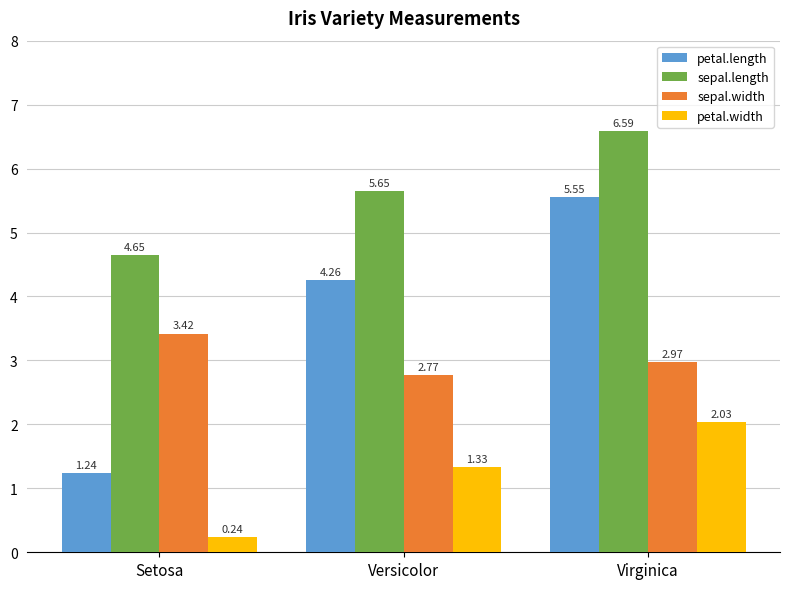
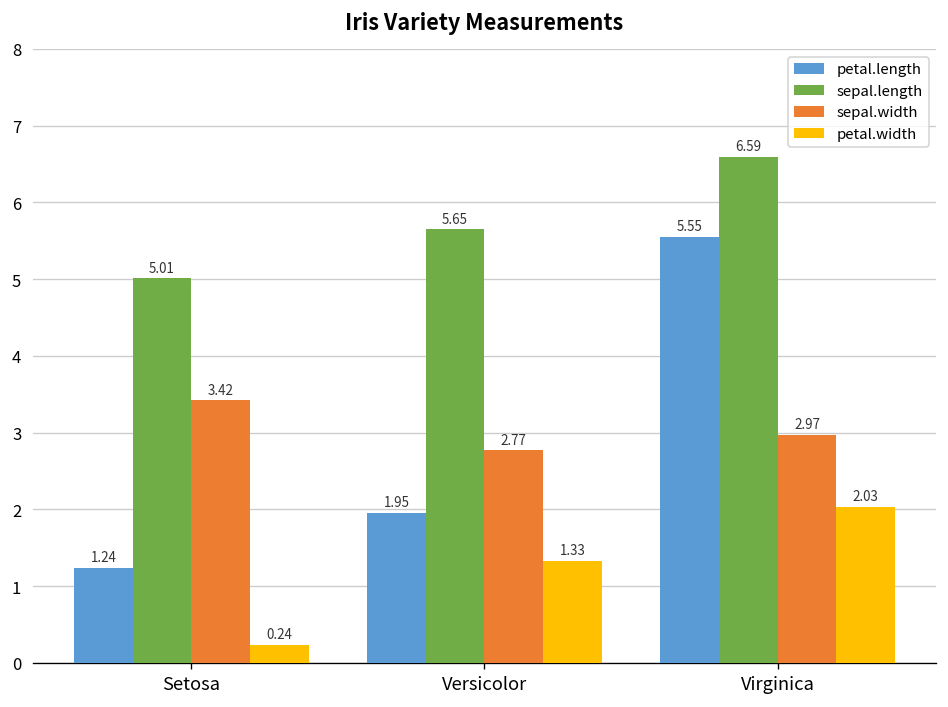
  {
    "petal.length": {
      "Setosa": 1.24,
-     "Versicolor": 4.26,
+     "Versicolor": 1.95,
      "Virginica": 5.55
    },
    "sepal.length": {
-     "Setosa": 4.65,
+     "Setosa": 5.01,
      "Versicolor": 5.65,
      "Virginica": 6.59
    },
    "sepal.width": {
      "Setosa": 3.42,
      "Versicolor": 2.77,
      "Virginica": 2.97
    },
    "petal.width": {
      "Setosa": 0.24,
      "Versicolor": 1.33,
      "Virginica": 2.03
    }
  }
